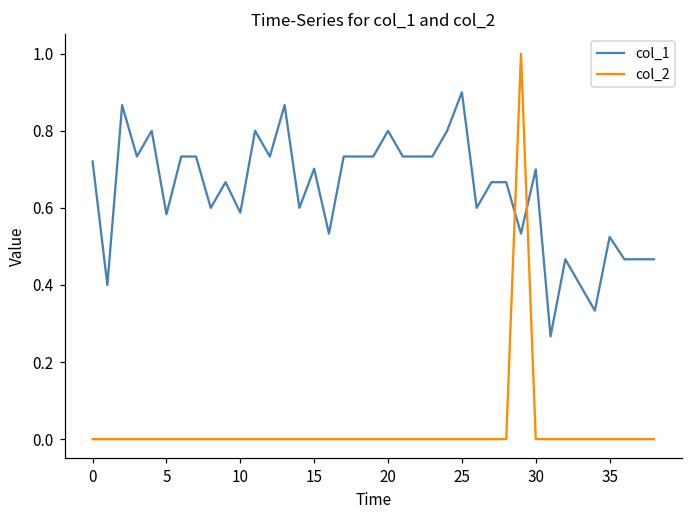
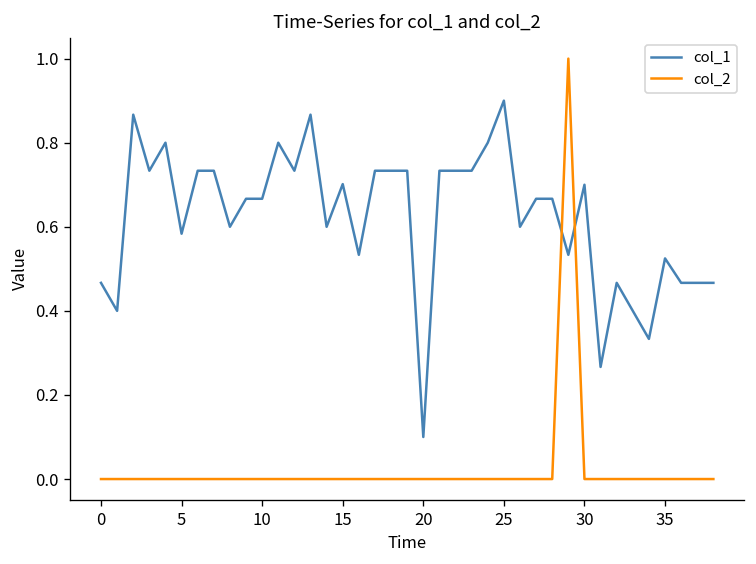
  {
    "col_1": {
-     "0": 0.72,
+     "0": 0.47,
      "5": 0.58,
-     "10": 0.59,
+     "10": 0.67,
      "15": 0.70,
-     "20": 0.8,
+     "20": 0.1,
      "25": 0.90,
      "30": 0.70,
      "35": 0.52
    },
    "col_2": {
      "0": 0.00,
      "5": 0.00,
      "10": 0.00,
      "15": 0.00,
      "20": 0.00,
      "25": 0.00,
      "30": 0.00,
      "35": 0.00
    }
  }
